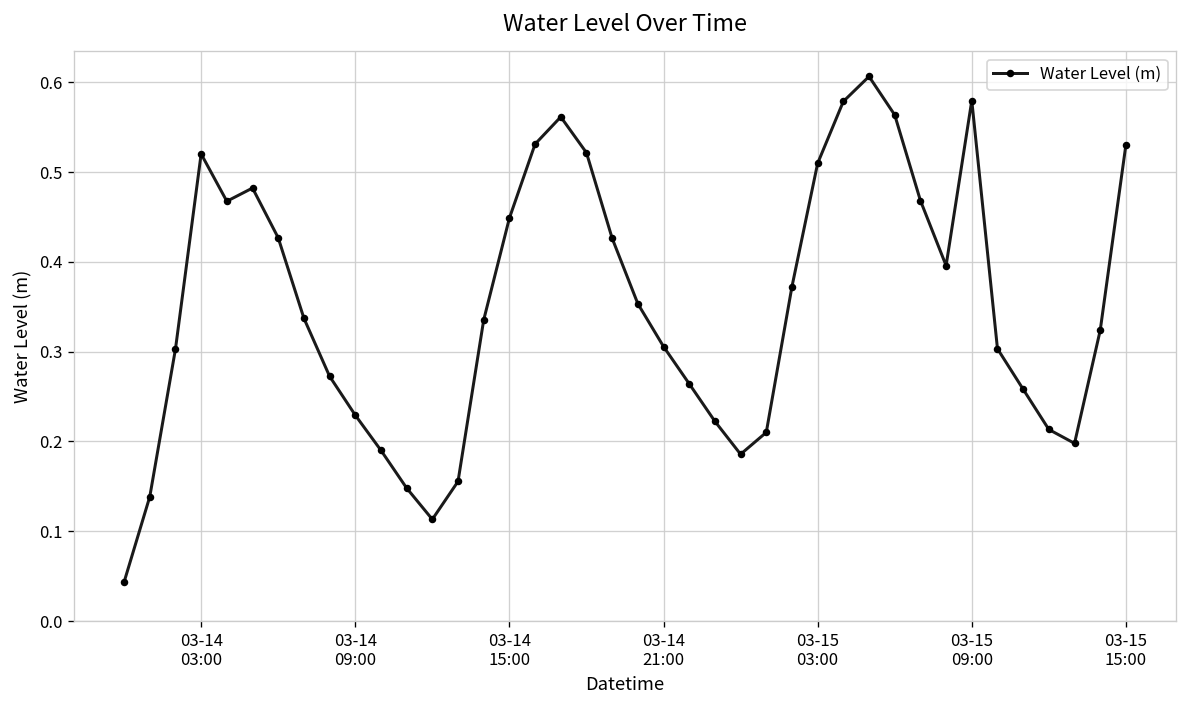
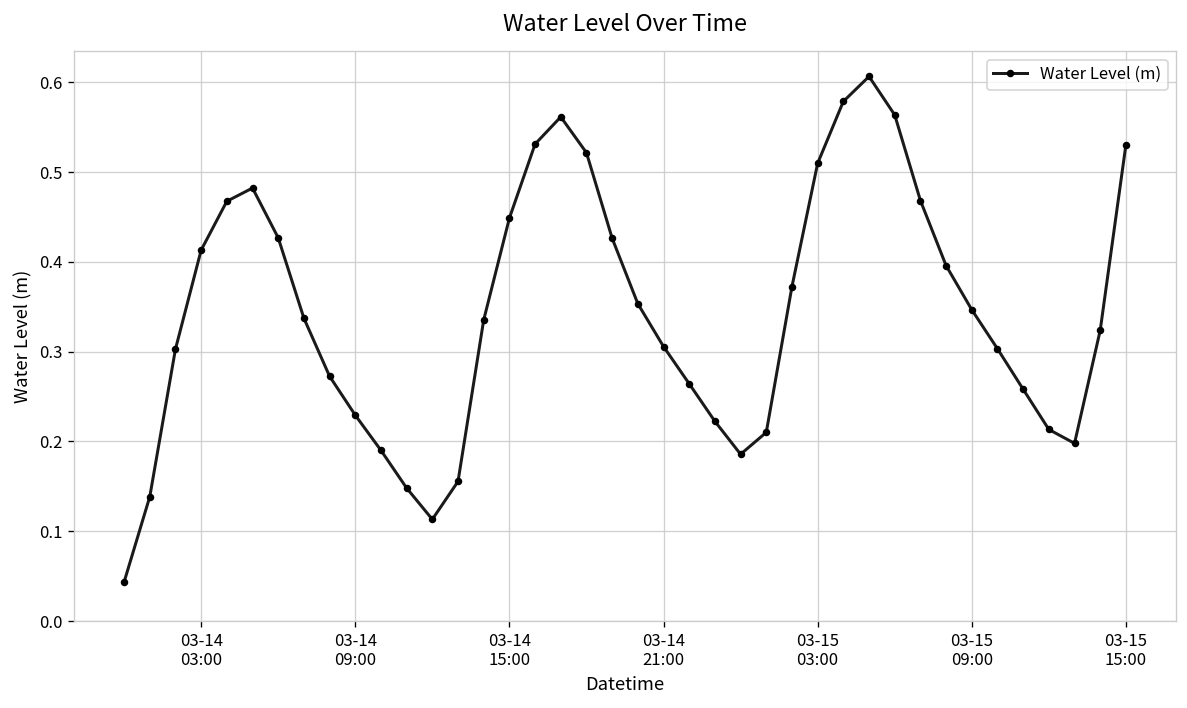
  {
-   "03-14 03:00": 0.52,
+   "03-14 03:00": 0.41,
    "03-14 09:00": 0.23,
    "03-14 15:00": 0.45,
    "03-14 21:00": 0.31,
    "03-15 03:00": 0.51,
-   "03-15 09:00": 0.58,
+   "03-15 09:00": 0.35,
    "03-15 15:00": 0.53
  }
